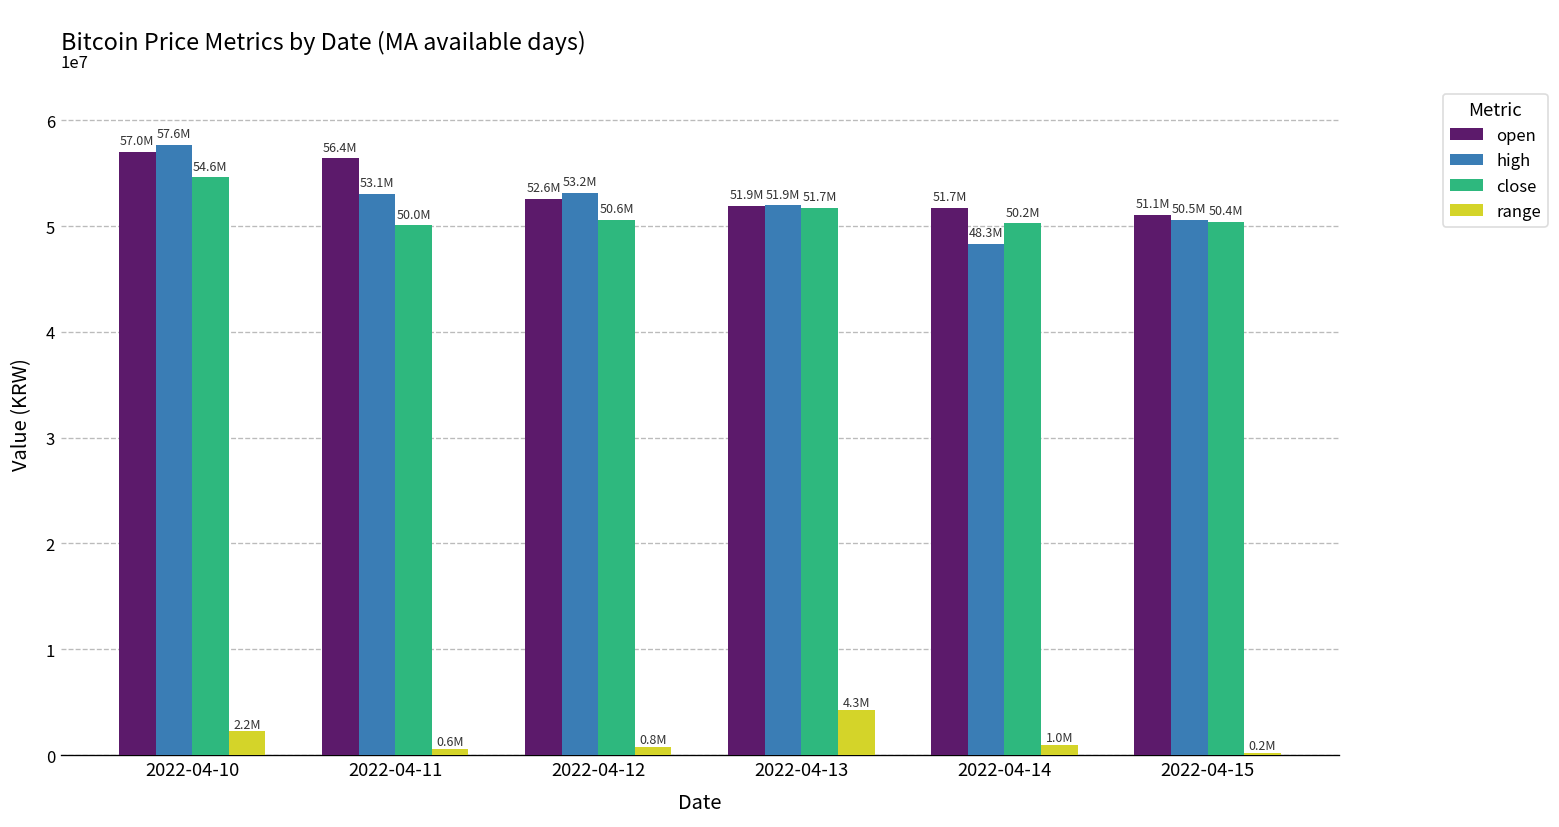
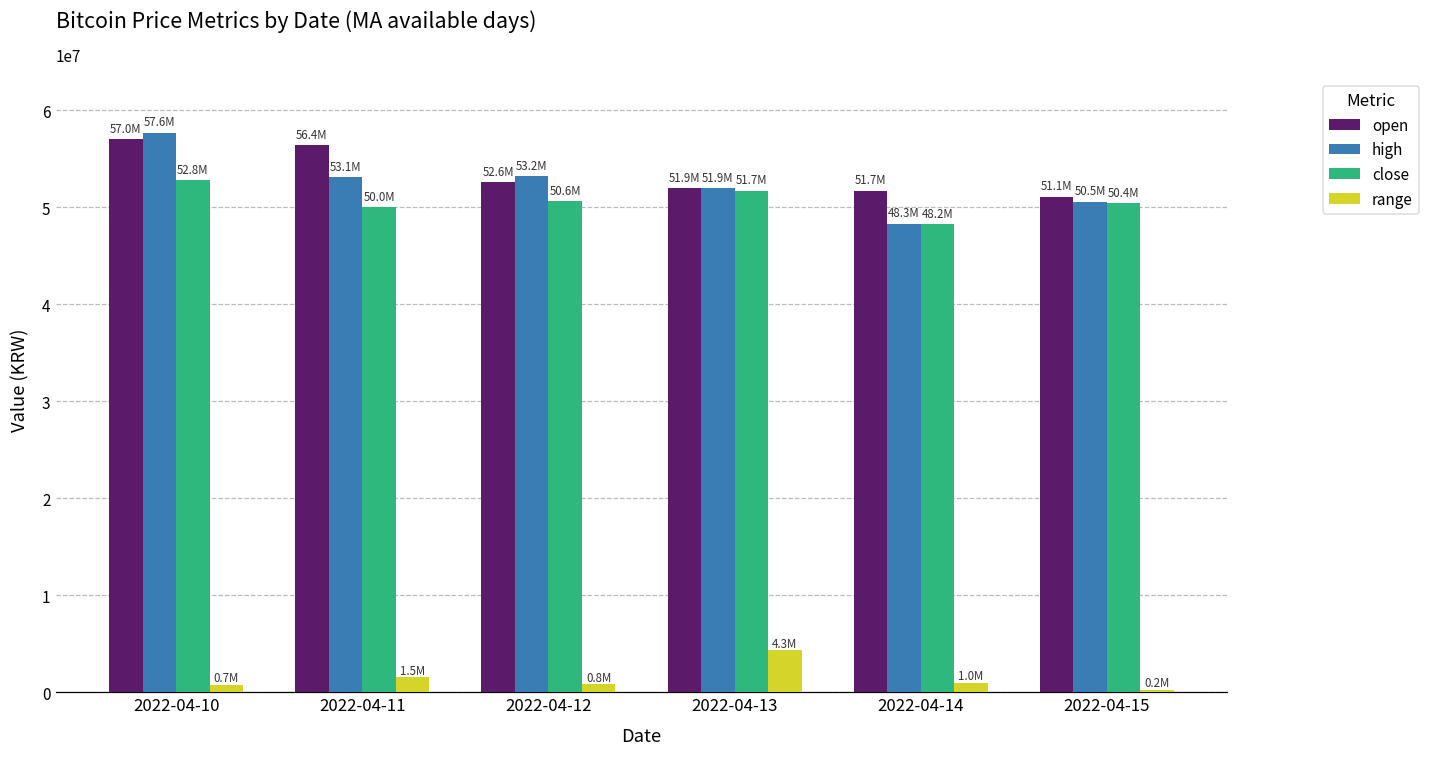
  {
    "open": {
      "2022-04-10": "57.0M",
      "2022-04-11": "56.4M",
      "2022-04-12": "52.6M",
      "2022-04-13": "51.9M",
      "2022-04-14": "51.7M",
      "2022-04-15": "51.1M"
    },
    "high": {
      "2022-04-10": "57.6M",
      "2022-04-11": "53.1M",
      "2022-04-12": "53.2M",
      "2022-04-13": "51.9M",
      "2022-04-14": "48.3M",
      "2022-04-15": "50.5M"
    },
    "close": {
-     "2022-04-10": "54.6M",
+     "2022-04-10": "52.8M",
      "2022-04-11": "50.0M",
      "2022-04-12": "50.6M",
      "2022-04-13": "51.7M",
-     "2022-04-14": "50.2M",
+     "2022-04-14": "48.2M",
      "2022-04-15": "50.4M"
    },
    "range": {
-     "2022-04-10": "2.2M",
-     "2022-04-11": "0.6M",
+     "2022-04-10": "0.7M",
+     "2022-04-11": "1.5M",
      "2022-04-12": "0.8M",
      "2022-04-13": "4.3M",
      "2022-04-14": "1.0M",
      "2022-04-15": "0.2M"
    }
  }
